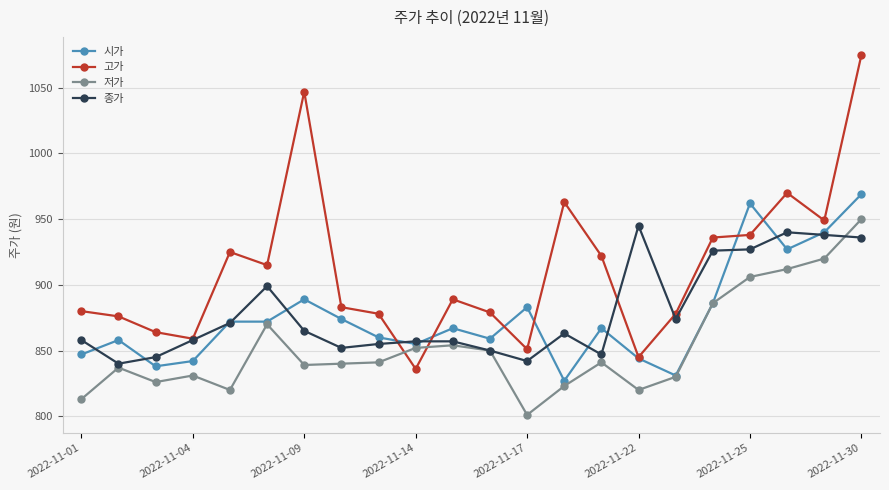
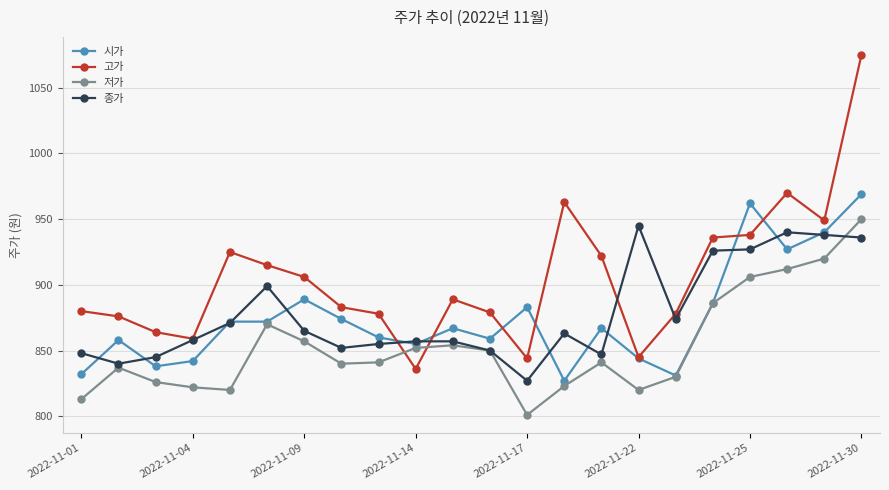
  {
    "시가": {
-     "2022-11-01": 847,
+     "2022-11-01": 832,
      "2022-11-04": 842,
      "2022-11-09": 889,
      "2022-11-14": 855,
      "2022-11-17": 883,
      "2022-11-25": 962,
      "2022-11-30": 969
    },
    "고가": {
      "2022-11-01": 880,
-     "2022-11-09": 1047,
+     "2022-11-09": 906,
      "2022-11-14": 836,
-     "2022-11-17": 851,
+     "2022-11-17": 844,
      "2022-11-25": 938,
      "2022-11-30": 1075
    },
    "저가": {
      "2022-11-01": 813,
-     "2022-11-04": 831,
-     "2022-11-09": 839,
+     "2022-11-04": 822,
+     "2022-11-09": 857,
      "2022-11-14": 852,
      "2022-11-17": 801,
      "2022-11-22": 820,
      "2022-11-25": 906,
      "2022-11-30": 950
    },
    "종가": {
-     "2022-11-01": 858,
+     "2022-11-01": 848,
      "2022-11-09": 865,
      "2022-11-14": 857,
-     "2022-11-17": 842,
+     "2022-11-17": 827,
      "2022-11-22": 945,
      "2022-11-25": 927,
      "2022-11-30": 936
    }
  }
